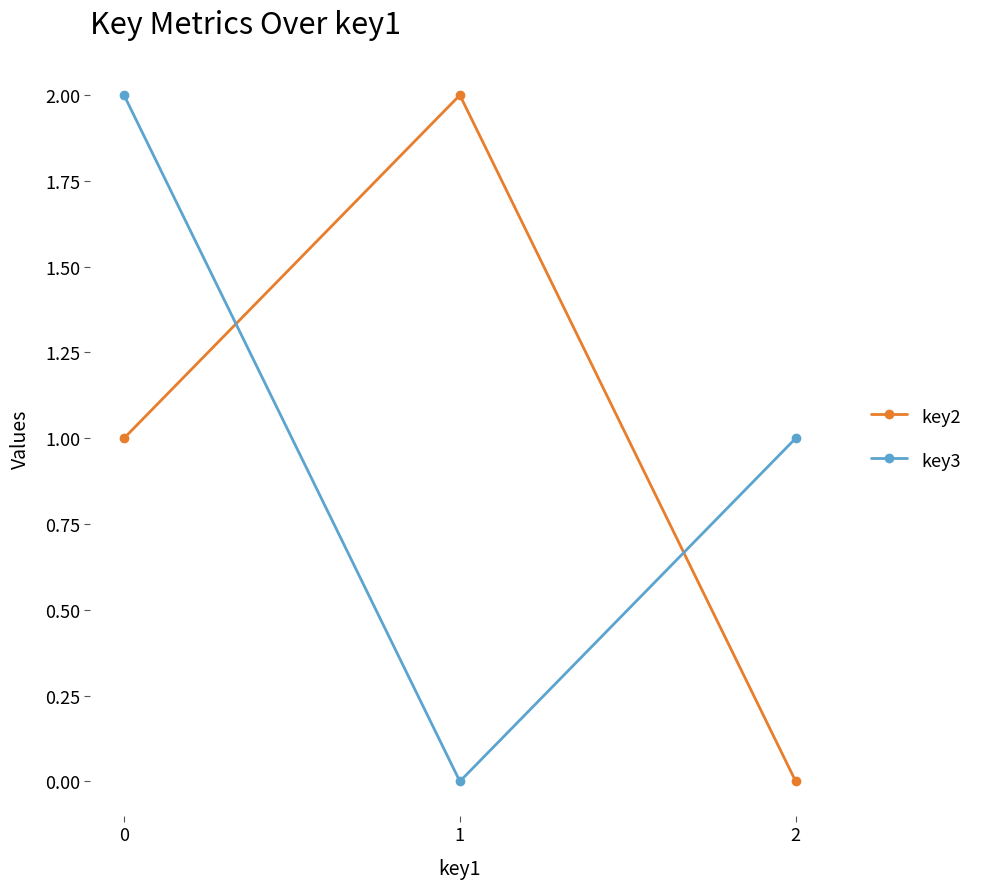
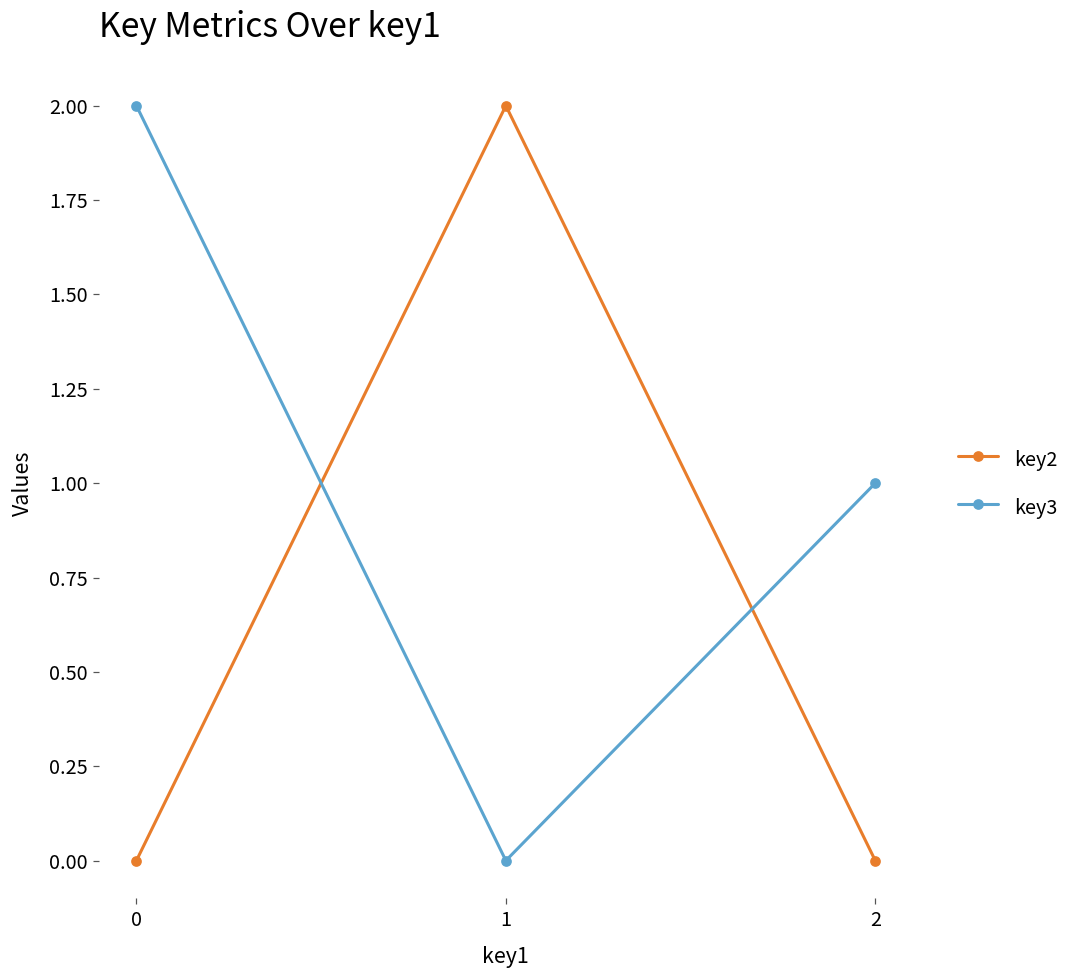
  {
    "key2": {
-     "0": 1,
+     "0": 0,
      "1": 2,
      "2": 0
    },
    "key3": {
      "0": 2,
      "1": 0,
      "2": 1
    }
  }
